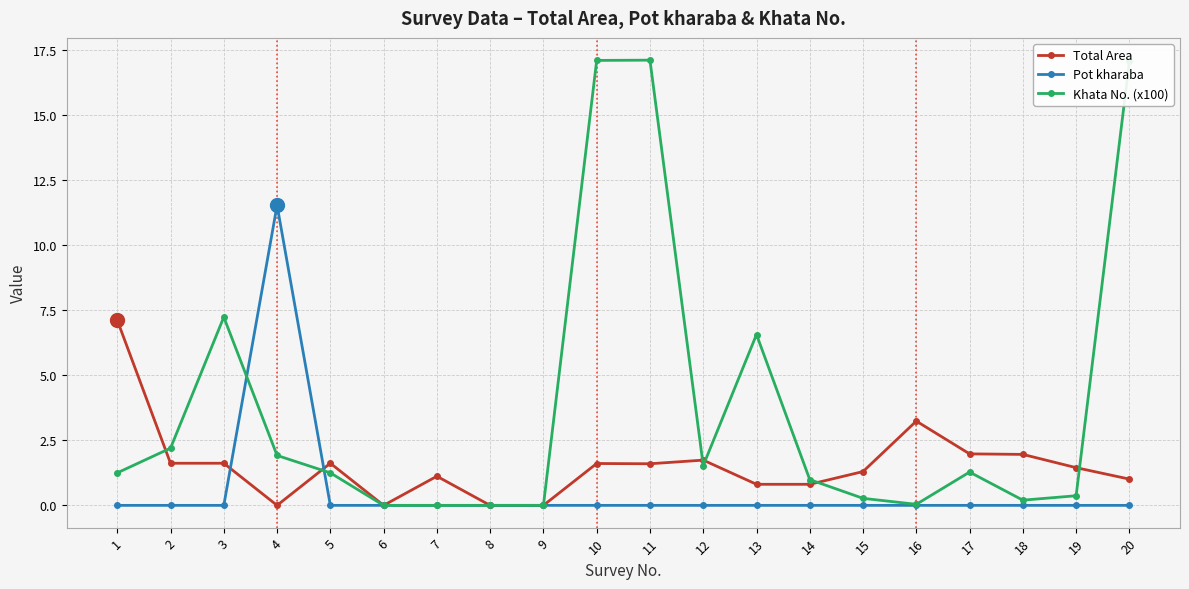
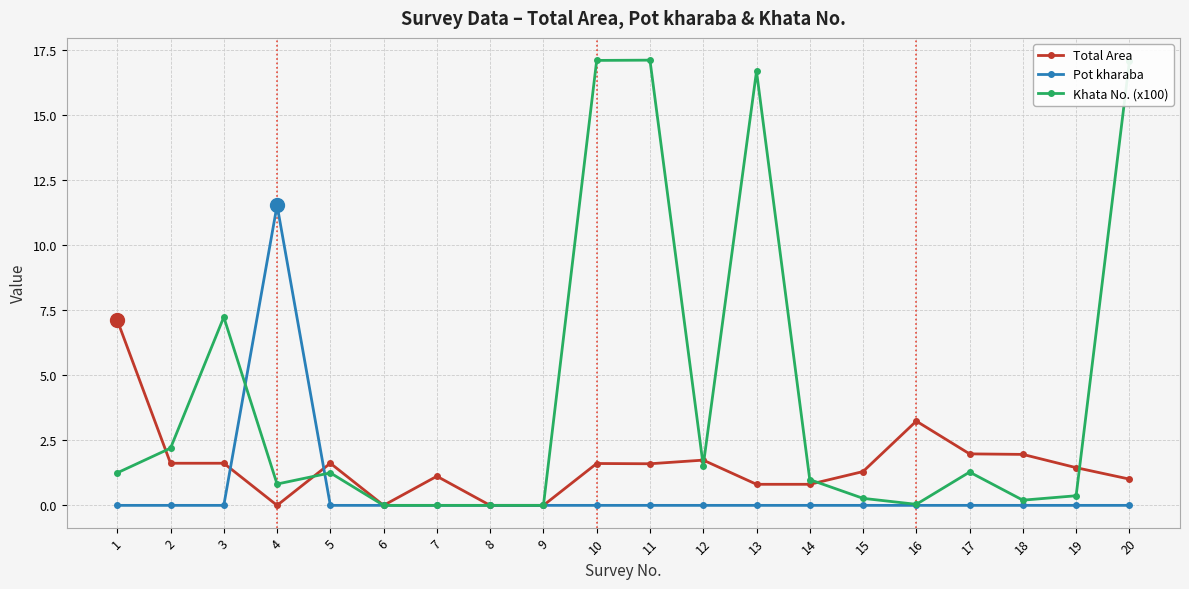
  {
    "Khata No. (x100)": {
      "1": 1.3,
      "2": 2.2,
      "3": 7.2,
-     "4": 1.9,
+     "4": 0.8,
      "5": 1.3,
      "10": 17.1,
      "11": 17.1,
      "12": 1.5,
-     "13": 6.6,
+     "13": 16.7,
      "14": 1.0,
      "15": 0.3,
      "17": 1.3,
      "18": 0.2,
      "19": 0.4
    }
  }
